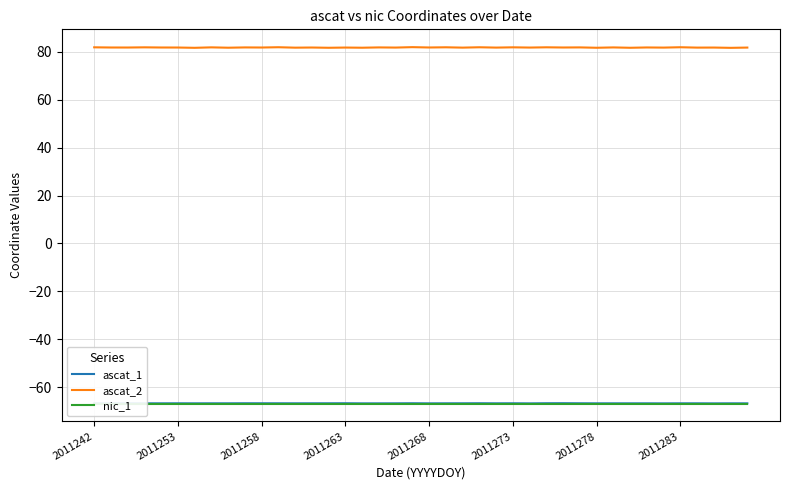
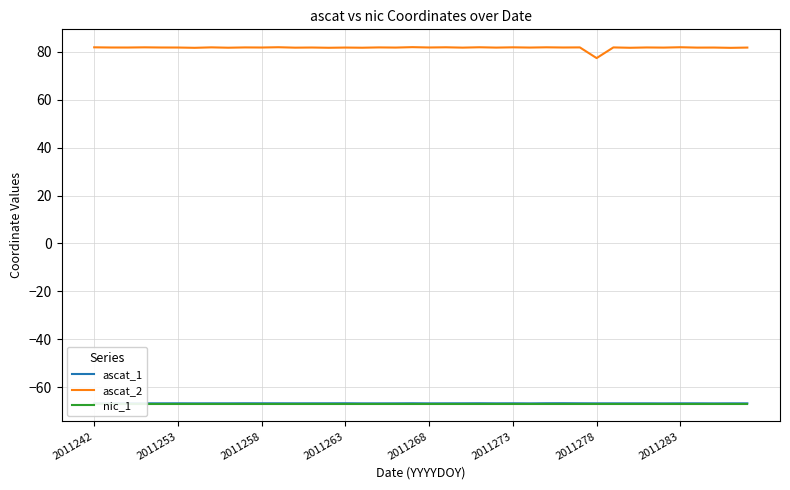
  {
    "ascat_2": {
      "2011242": 82,
      "2011253": 82,
      "2011258": 82,
      "2011263": 82,
      "2011268": 82,
      "2011273": 82,
-     "2011278": 82,
+     "2011278": 77,
      "2011283": 82
    }
  }
